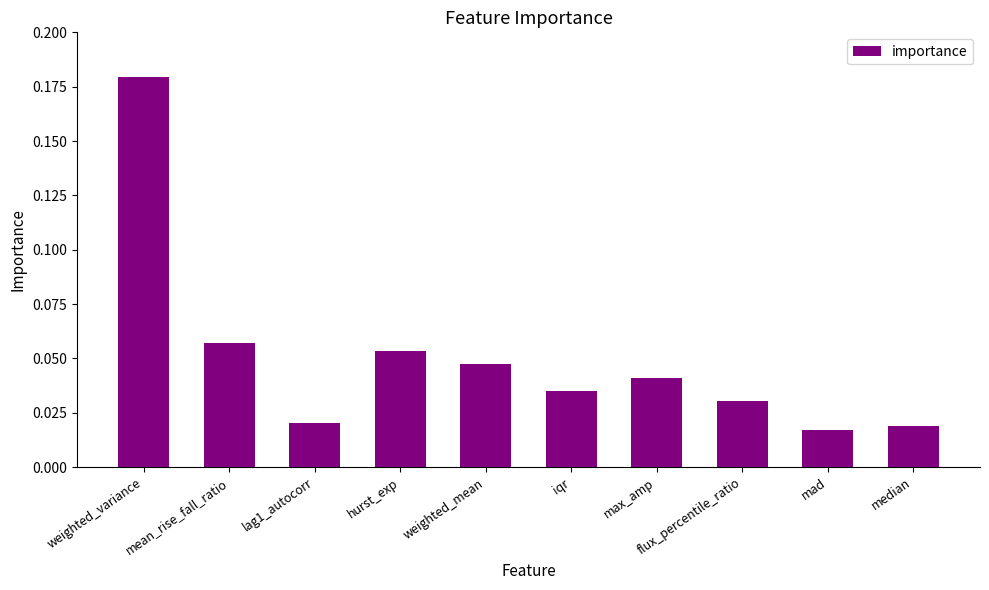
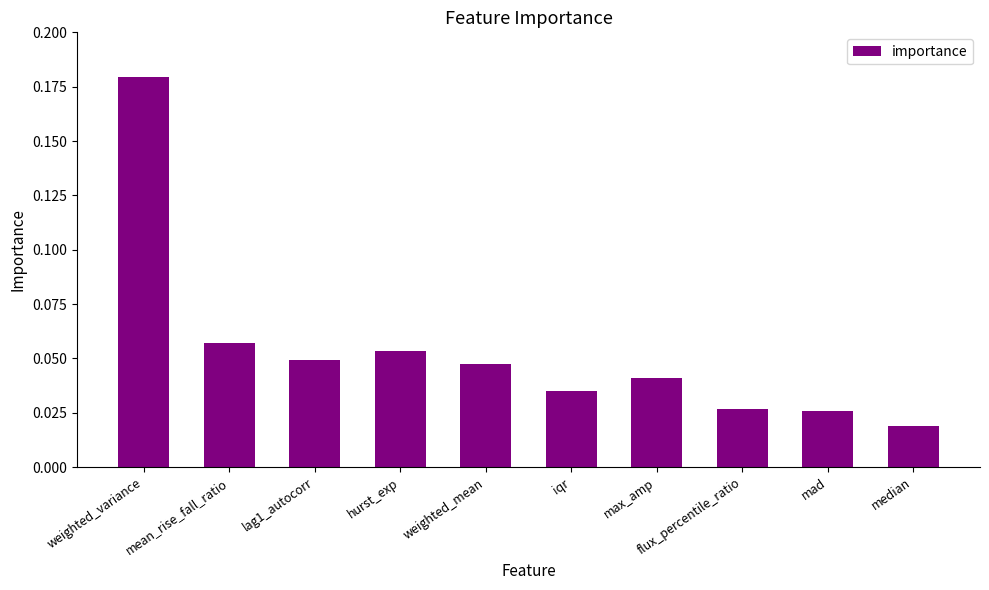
  {
    "weighted_variance": 0.179,
    "mean_rise_fall_ratio": 0.057,
-   "lag1_autocorr": 0.020,
+   "lag1_autocorr": 0.049,
    "hurst_exp": 0.053,
    "weighted_mean": 0.047,
    "iqr": 0.035,
    "max_amp": 0.041,
-   "flux_percentile_ratio": 0.030,
-   "mad": 0.017,
+   "flux_percentile_ratio": 0.026,
+   "mad": 0.026,
    "median": 0.019
  }
